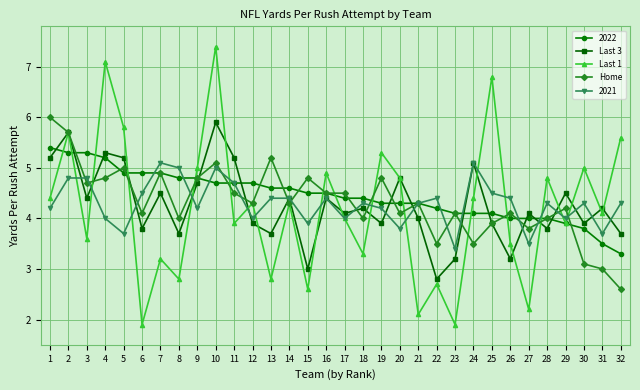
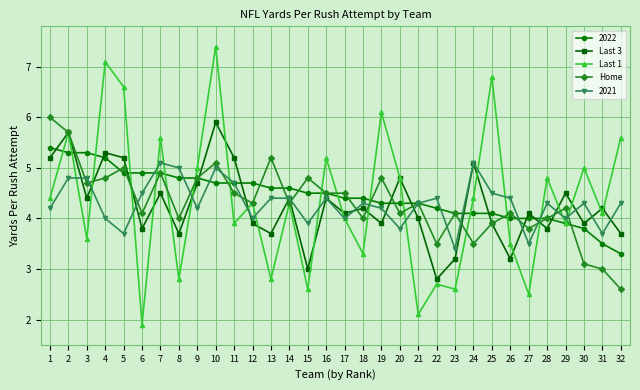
  {
    "Last 1": {
      "1": 4.4,
      "3": 3.6,
      "4": 7.1,
-     "5": 5.8,
+     "5": 6.6,
      "6": 1.9,
-     "7": 3.2,
+     "7": 5.6,
      "8": 2.8,
      "9": 5.0,
      "10": 7.4,
      "11": 3.9,
      "13": 2.8,
      "15": 2.6,
-     "16": 4.9,
+     "16": 5.2,
      "18": 3.3,
-     "19": 5.3,
+     "19": 6.1,
      "21": 2.1,
      "22": 2.7,
-     "23": 1.9,
+     "23": 2.6,
      "24": 4.4,
      "25": 6.8,
      "26": 3.5,
-     "27": 2.2,
+     "27": 2.5,
      "28": 4.8,
      "30": 5.0,
      "31": 4.1,
      "32": 5.6
    }
  }
